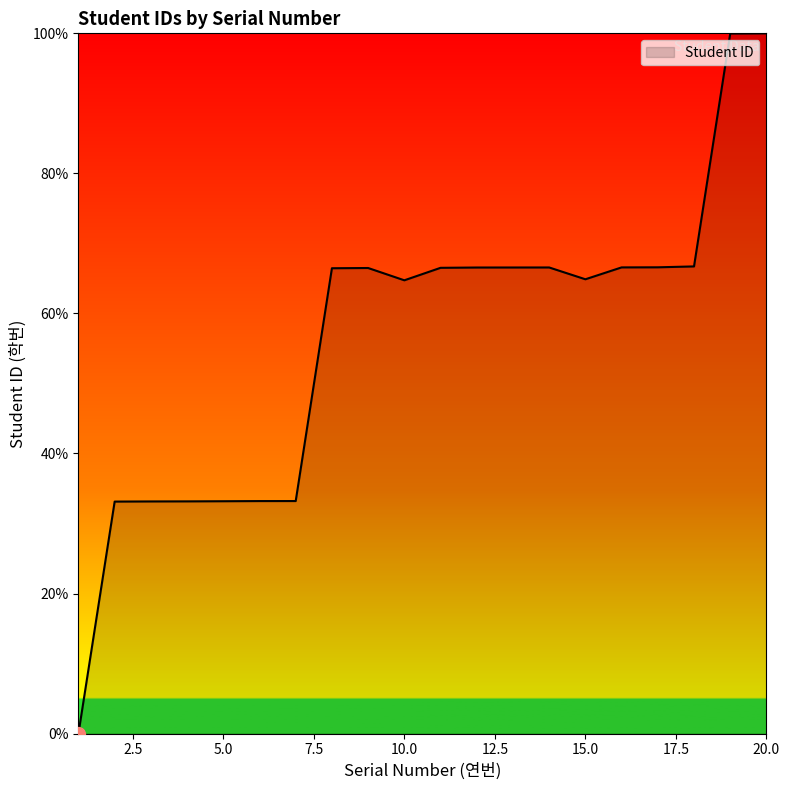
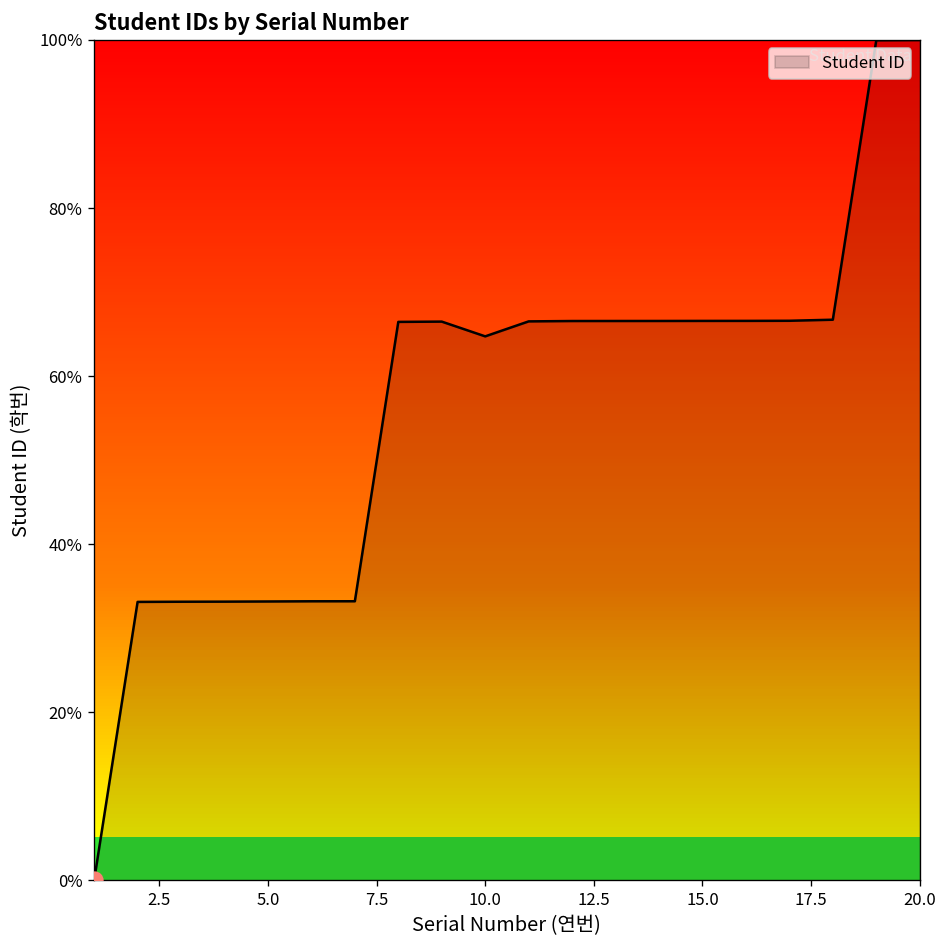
  {
    "Student ID": {
      "5.0": "33%",
      "10.0": "65%",
-     "15.0": "65%",
+     "15.0": "67%",
      "20.0": "100%"
    }
  }
